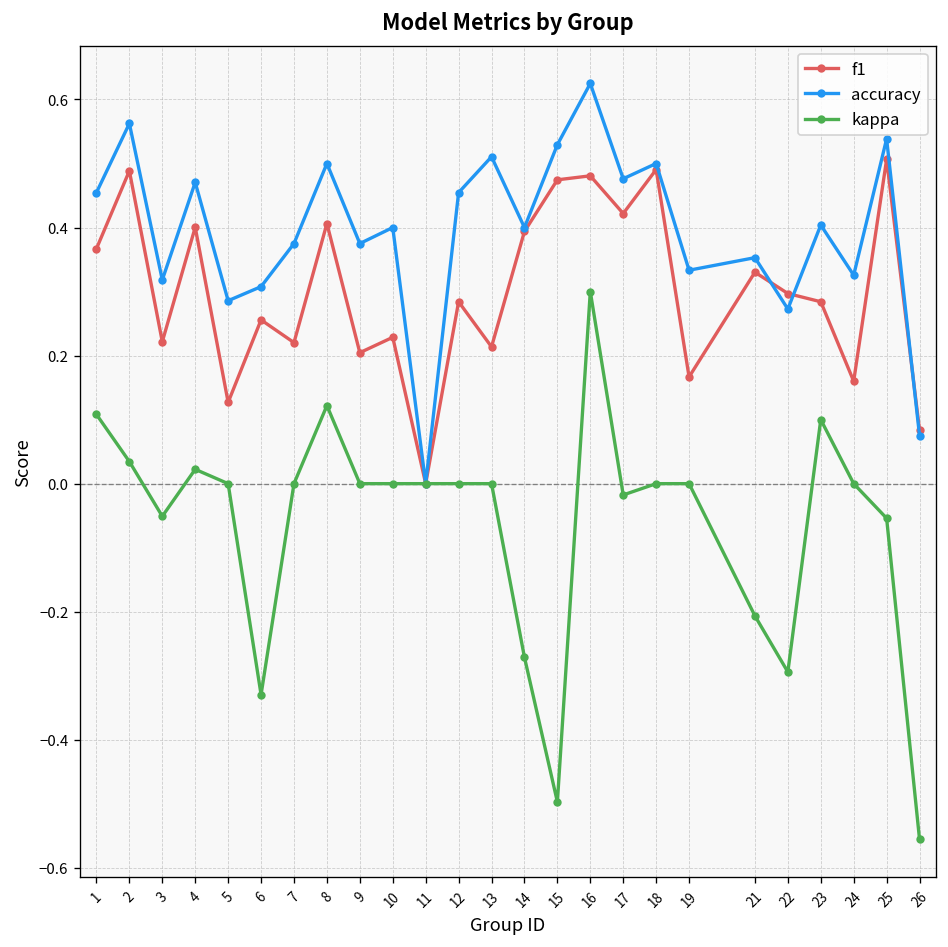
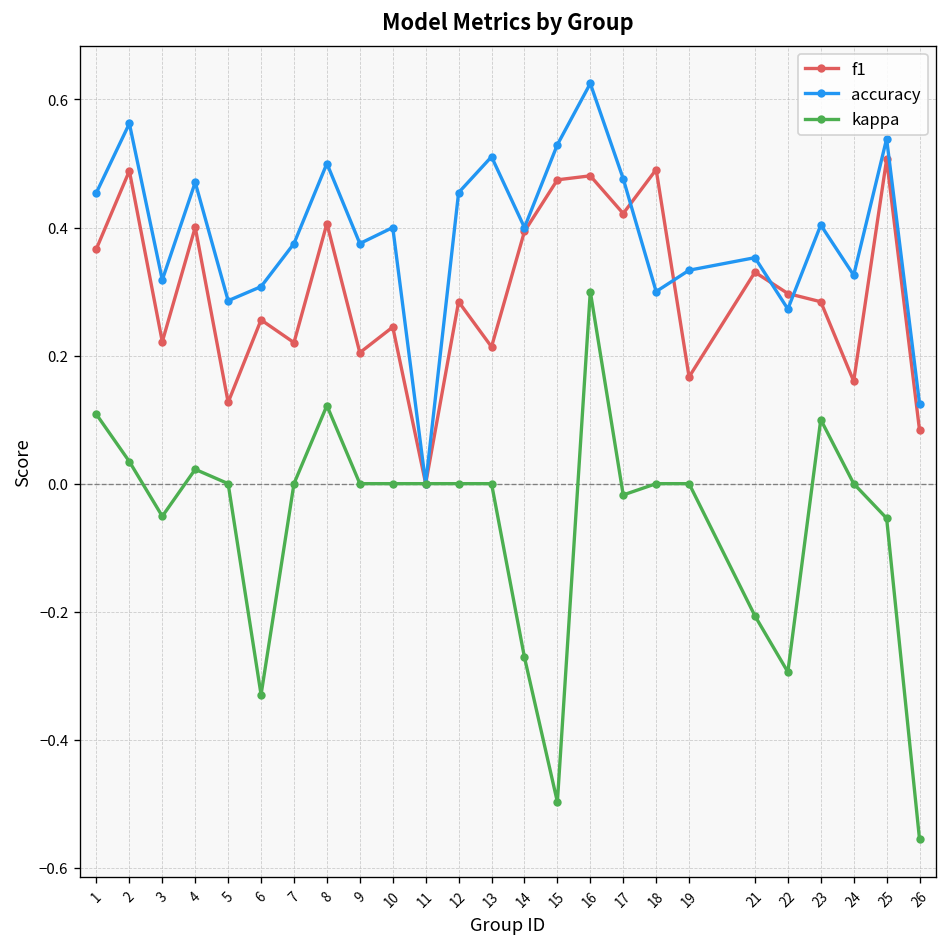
  {
    "f1": {
      "1": 0.37,
      "2": 0.49,
      "3": 0.22,
      "4": 0.40,
      "5": 0.13,
      "6": 0.26,
      "7": 0.22,
      "8": 0.41,
      "9": 0.20,
-     "10": 0.23,
+     "10": 0.24,
      "12": 0.28,
      "13": 0.21,
      "14": 0.39,
      "15": 0.47,
      "16": 0.48,
      "17": 0.42,
      "18": 0.49,
      "19": 0.17,
      "21": 0.33,
      "22": 0.30,
      "23": 0.28,
      "24": 0.16,
      "25": 0.51,
      "26": 0.08
    },
    "accuracy": {
      "1": 0.45,
      "2": 0.56,
      "3": 0.32,
      "4": 0.47,
      "5": 0.29,
      "6": 0.31,
      "7": 0.38,
      "8": 0.50,
      "9": 0.38,
      "10": 0.40,
      "12": 0.45,
      "13": 0.51,
      "14": 0.40,
      "15": 0.53,
      "16": 0.63,
      "17": 0.48,
-     "18": 0.5,
+     "18": 0.3,
      "19": 0.33,
      "21": 0.35,
      "22": 0.27,
      "23": 0.40,
      "24": 0.33,
      "25": 0.54,
-     "26": 0.08
+     "26": 0.13
    },
    "kappa": {
      "1": 0.11,
      "2": 0.03,
      "3": -0.05,
      "4": 0.02,
      "5": 0.00,
      "6": -0.33,
      "7": 0.00,
      "8": 0.12,
      "9": 0.00,
      "10": 0.00,
      "12": 0.00,
      "13": 0.00,
      "14": -0.27,
      "15": -0.50,
      "16": 0.30,
      "17": -0.02,
      "18": 0.00,
      "19": 0.00,
      "21": -0.21,
      "22": -0.29,
      "23": 0.10,
      "24": 0.00,
      "25": -0.05,
      "26": -0.56
    }
  }
